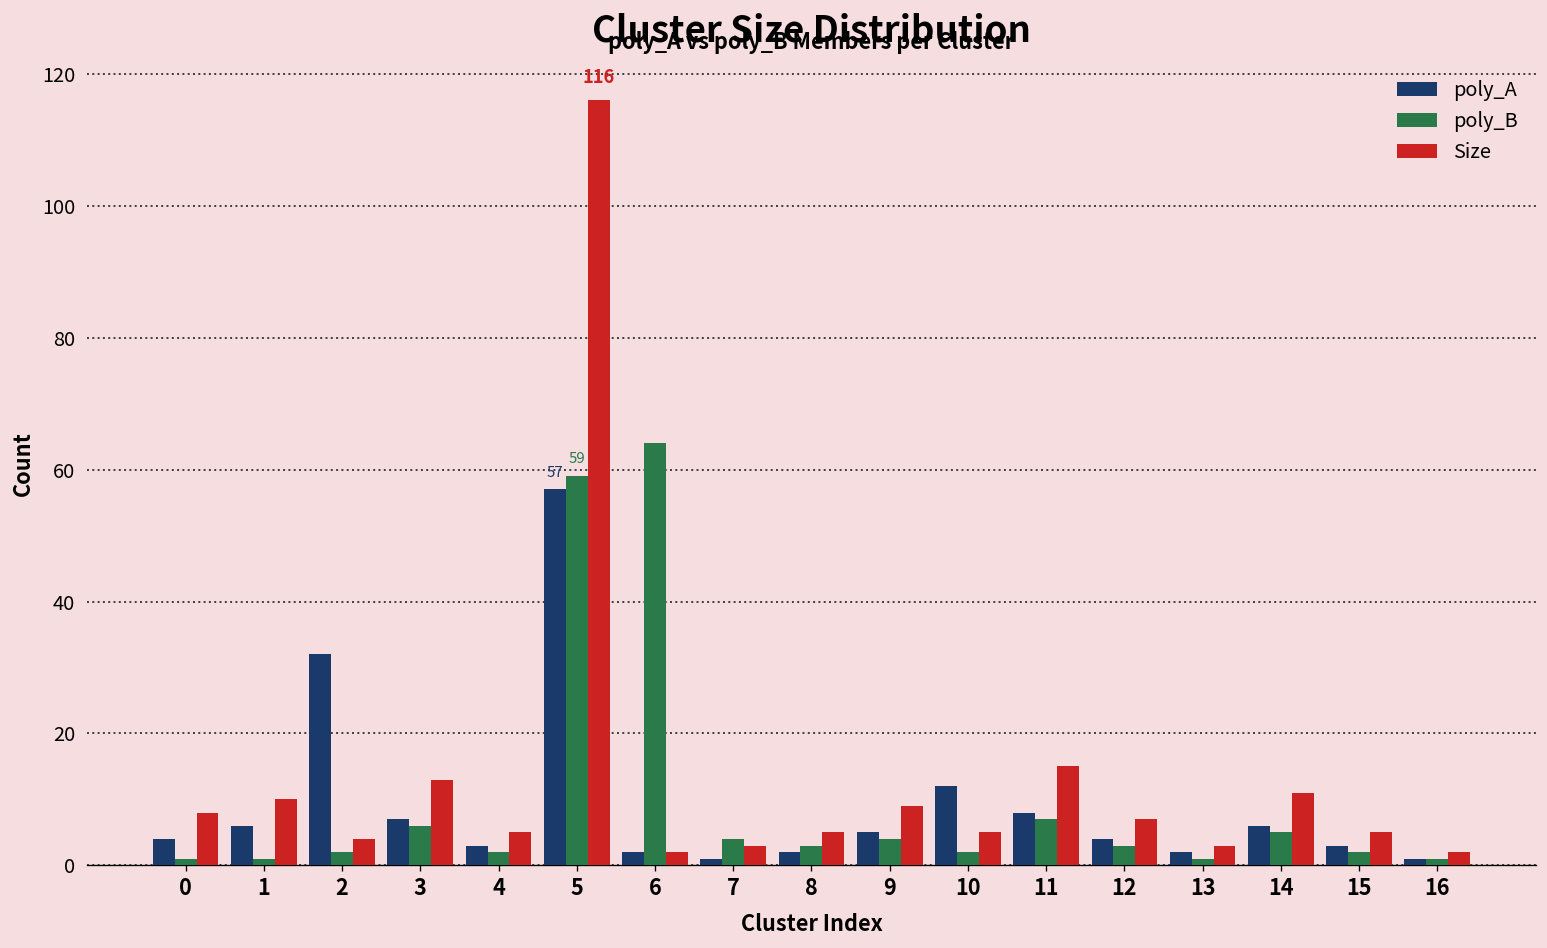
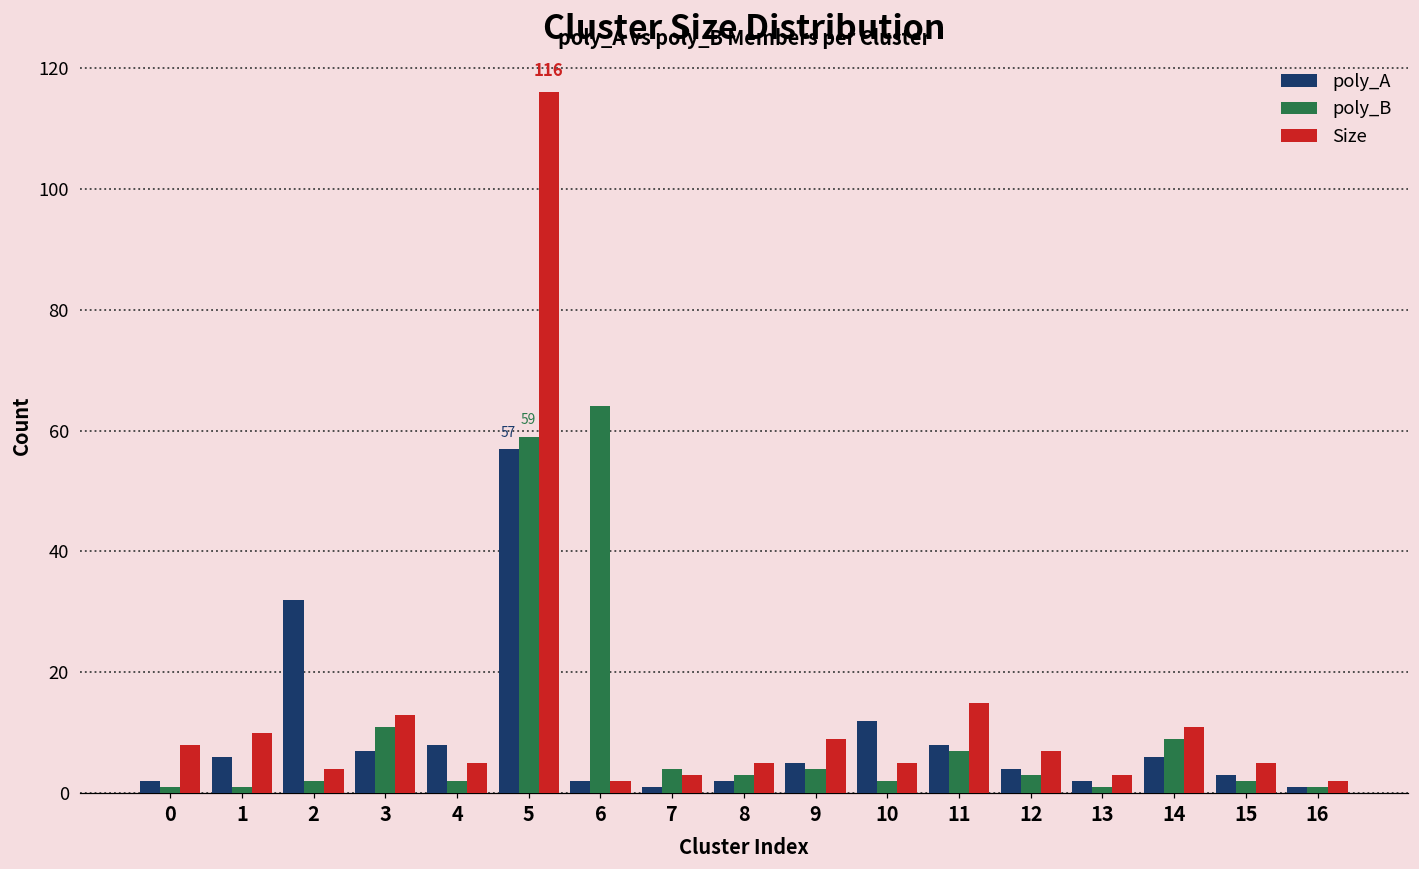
  {
    "poly_A": {
-     "0": 4,
+     "0": 2,
      "1": 6,
      "2": 32,
      "3": 7,
-     "4": 3,
+     "4": 8,
      "6": 2,
      "7": 1,
      "8": 2,
      "9": 5,
      "10": 12,
      "11": 8,
      "12": 4,
      "13": 2,
      "14": 6,
      "15": 3,
      "16": 1
    },
    "poly_B": {
      "0": 1,
      "1": 1,
      "2": 2,
-     "3": 6,
+     "3": 11,
      "4": 2,
      "6": 64,
      "7": 4,
      "8": 3,
      "9": 4,
      "10": 2,
      "11": 7,
      "12": 3,
      "13": 1,
-     "14": 5,
+     "14": 9,
      "15": 2,
      "16": 1
    },
    "Size": {
      "5": 116
    }
  }
